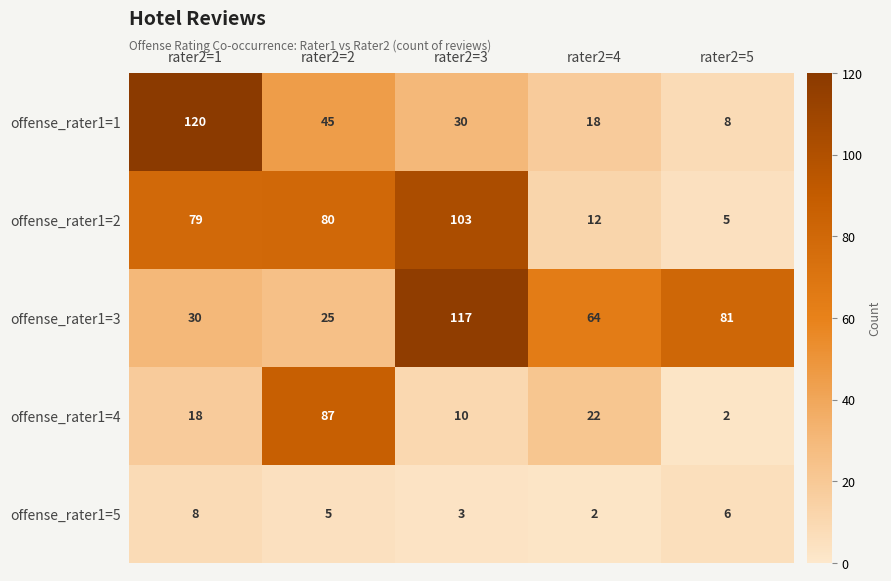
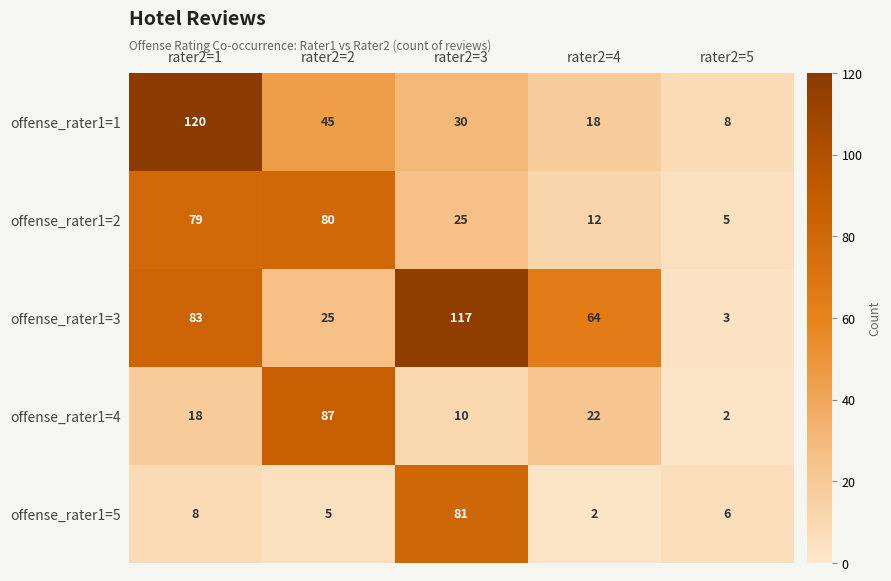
  {
    "offense_rater1=1": {
      "rater2=1": 120,
      "rater2=2": 45,
      "rater2=3": 30,
      "rater2=4": 18,
      "rater2=5": 8
    },
    "offense_rater1=2": {
      "rater2=1": 79,
      "rater2=2": 80,
-     "rater2=3": 103,
+     "rater2=3": 25,
      "rater2=4": 12,
      "rater2=5": 5
    },
    "offense_rater1=3": {
-     "rater2=1": 30,
+     "rater2=1": 83,
      "rater2=2": 25,
      "rater2=3": 117,
      "rater2=4": 64,
-     "rater2=5": 81
+     "rater2=5": 3
    },
    "offense_rater1=4": {
      "rater2=1": 18,
      "rater2=2": 87,
      "rater2=3": 10,
      "rater2=4": 22,
      "rater2=5": 2
    },
    "offense_rater1=5": {
      "rater2=1": 8,
      "rater2=2": 5,
-     "rater2=3": 3,
+     "rater2=3": 81,
      "rater2=4": 2,
      "rater2=5": 6
    }
  }
